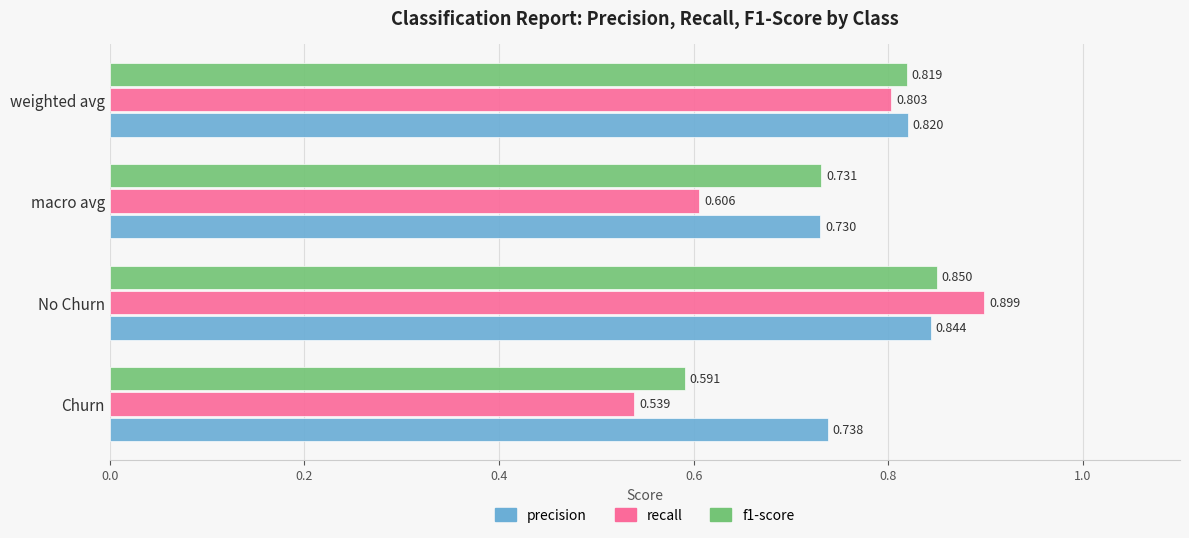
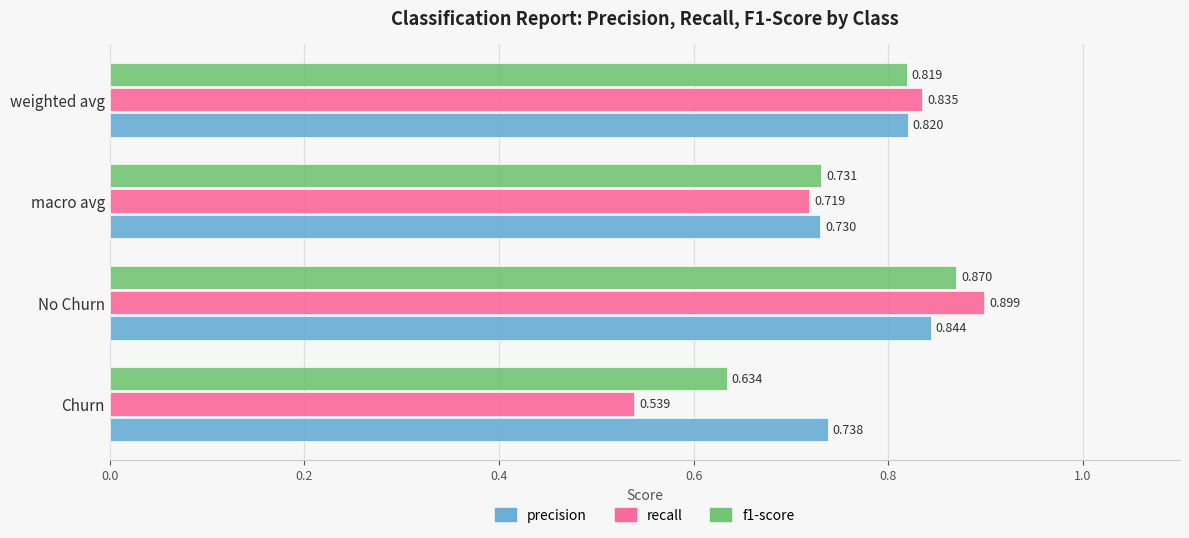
  {
    "precision": {
      "weighted avg": 0.820,
      "macro avg": 0.730,
      "No Churn": 0.844,
      "Churn": 0.738
    },
    "recall": {
-     "weighted avg": 0.803,
-     "macro avg": 0.606,
+     "weighted avg": 0.835,
+     "macro avg": 0.719,
      "No Churn": 0.899,
      "Churn": 0.539
    },
    "f1-score": {
      "weighted avg": 0.819,
      "macro avg": 0.731,
-     "No Churn": 0.850,
-     "Churn": 0.591
+     "No Churn": 0.870,
+     "Churn": 0.634
    }
  }
